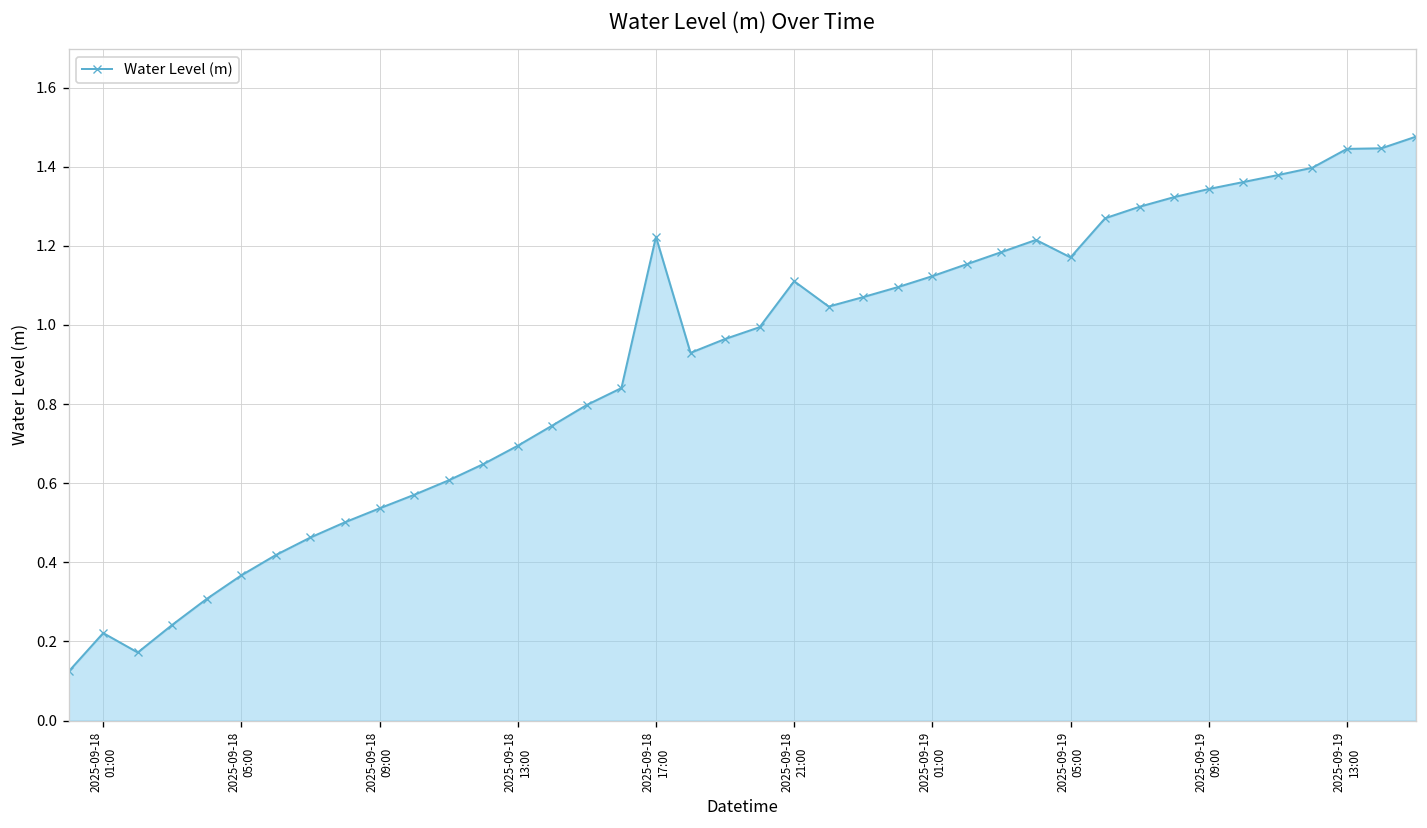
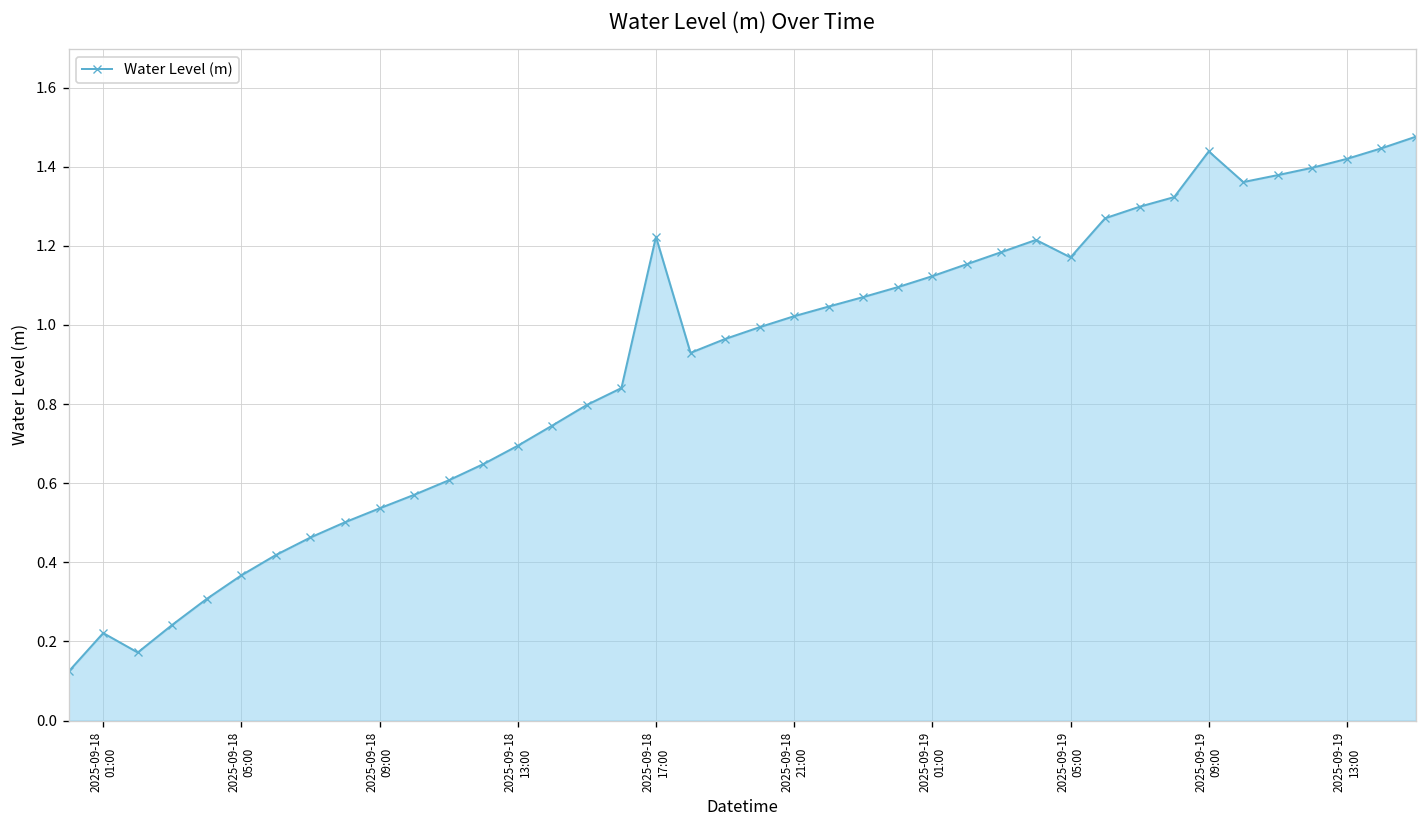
  {
    "2025-09-18 01:00": 0.22,
    "2025-09-18 05:00": 0.37,
    "2025-09-18 09:00": 0.54,
    "2025-09-18 13:00": 0.69,
    "2025-09-18 17:00": 1.22,
-   "2025-09-18 21:00": 1.11,
+   "2025-09-18 21:00": 1.02,
    "2025-09-19 01:00": 1.12,
    "2025-09-19 05:00": 1.17,
-   "2025-09-19 09:00": 1.34,
-   "2025-09-19 13:00": 1.45
+   "2025-09-19 09:00": 1.44,
+   "2025-09-19 13:00": 1.42
  }
